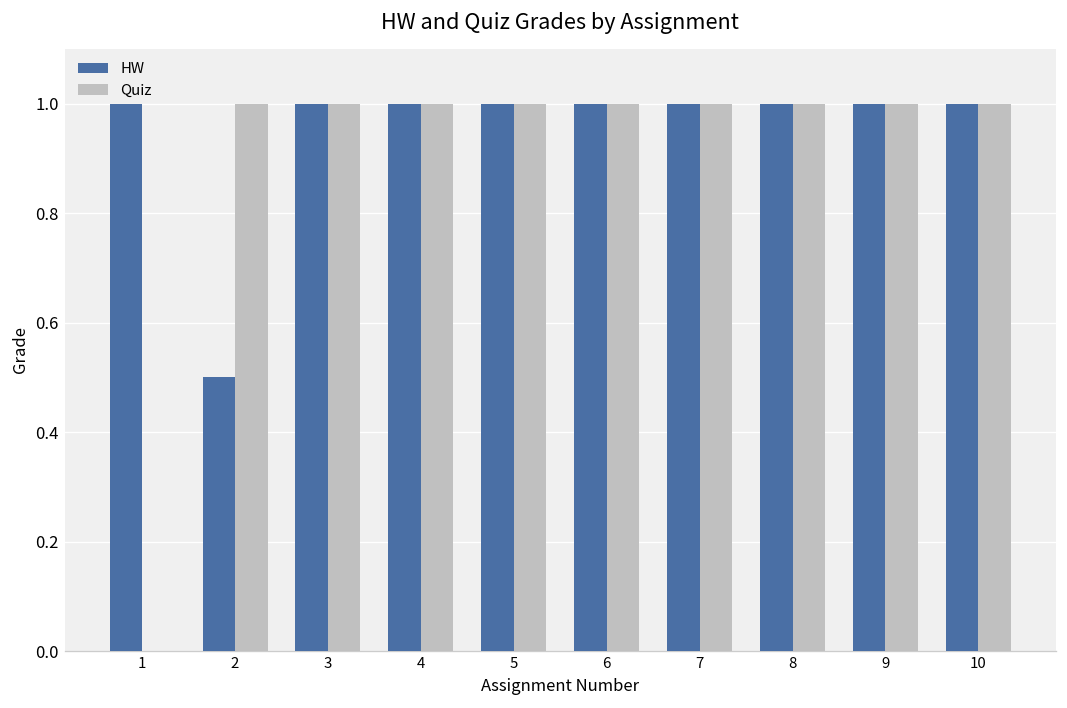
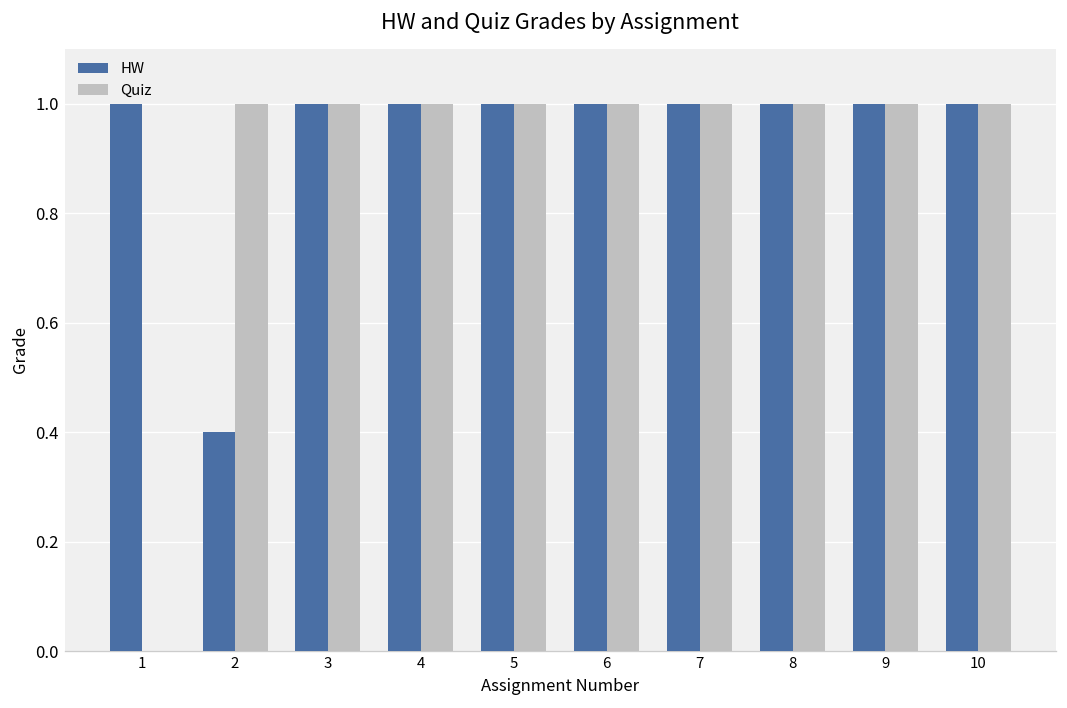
  {
    "HW": {
      "1": 1.0,
-     "2": 0.5,
+     "2": 0.4,
      "3": 1.0,
      "4": 1.0,
      "5": 1.0,
      "6": 1.0,
      "7": 1.0,
      "8": 1.0,
      "9": 1.0,
      "10": 1.0
    },
    "Quiz": {
      "1": 0.0,
      "2": 1.0,
      "3": 1.0,
      "4": 1.0,
      "5": 1.0,
      "6": 1.0,
      "7": 1.0,
      "8": 1.0,
      "9": 1.0,
      "10": 1.0
    }
  }
